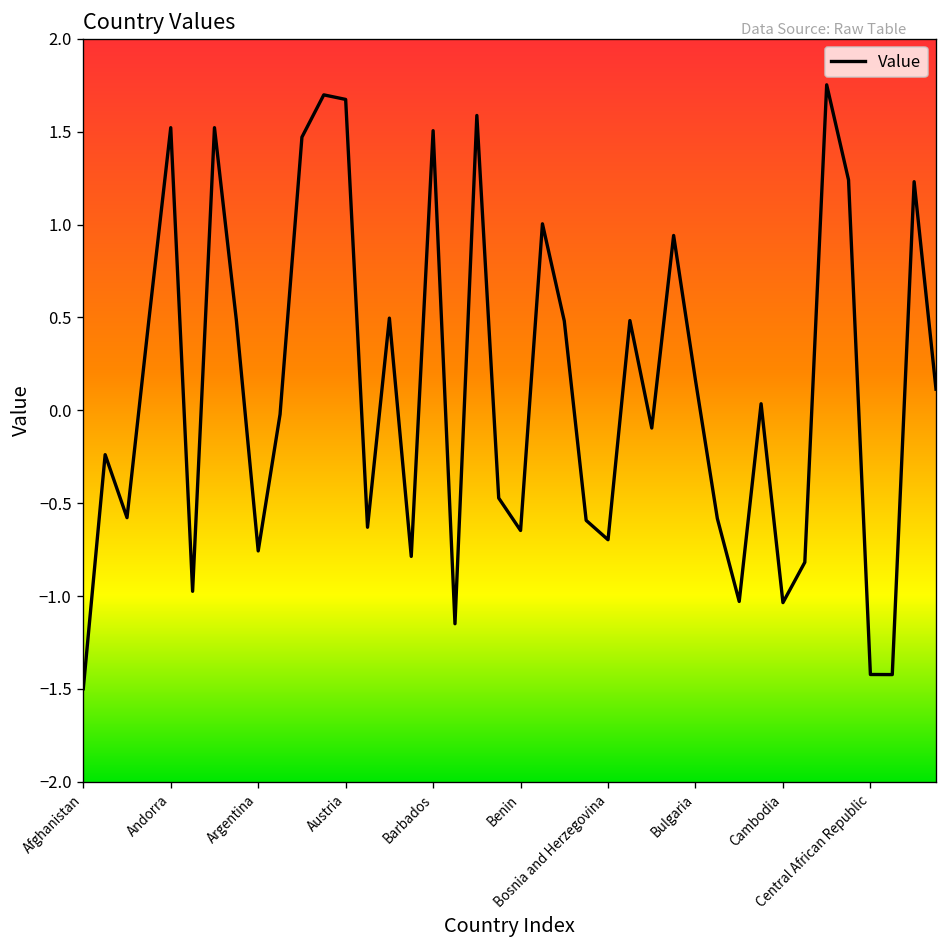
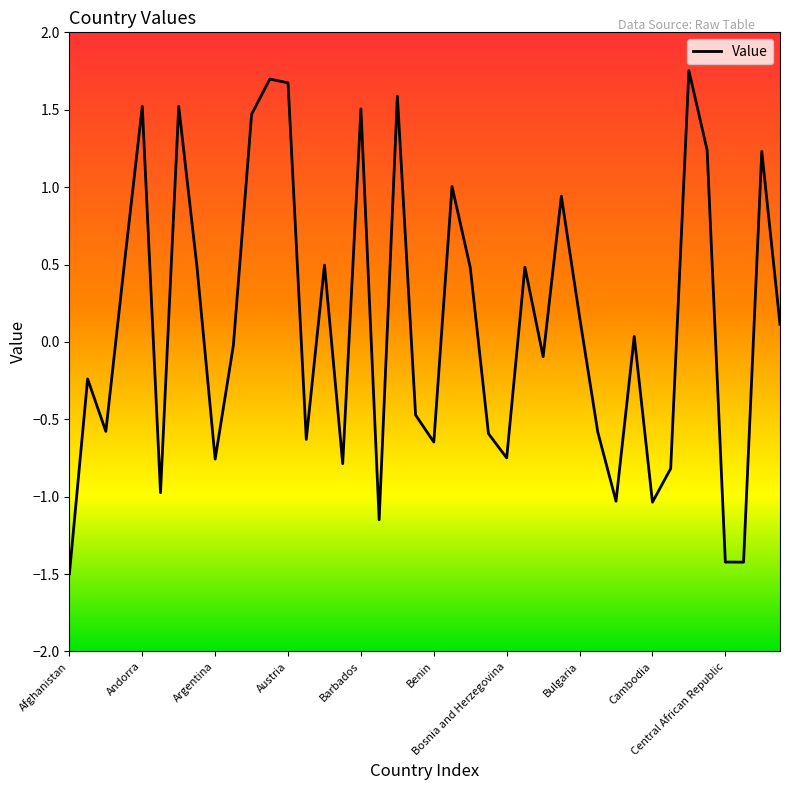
  {
    "Afghanistan": -1.50,
    "Andorra": 1.52,
    "Argentina": -0.76,
    "Austria": 1.67,
    "Barbados": 1.51,
    "Benin": -0.65,
-   "Bosnia and Herzegovina": -0.70,
+   "Bosnia and Herzegovina": -0.75,
    "Bulgaria": 0.16,
    "Cambodia": -1.04,
    "Central African Republic": -1.42
  }
